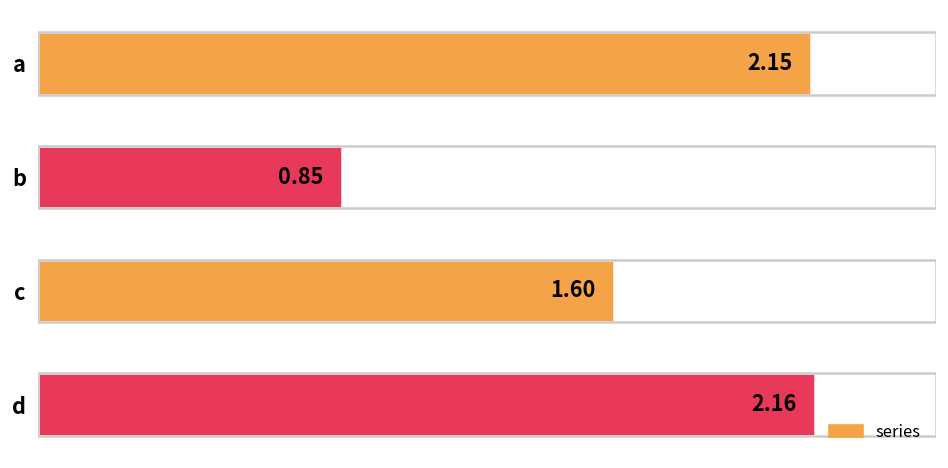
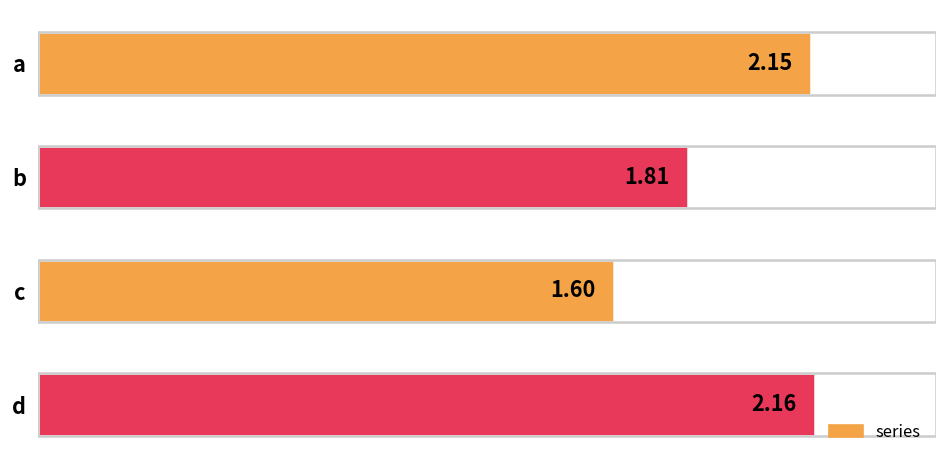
  {
    "a": 2.15,
-   "b": 0.85,
+   "b": 1.81,
    "c": 1.60,
    "d": 2.16
  }
